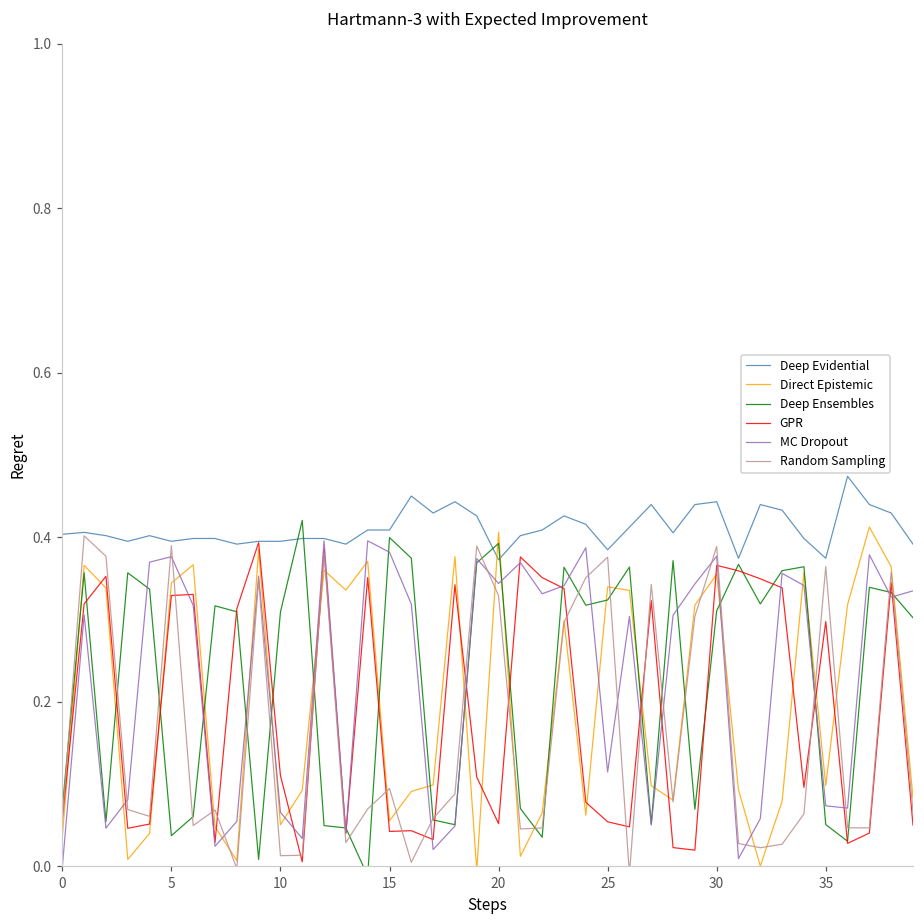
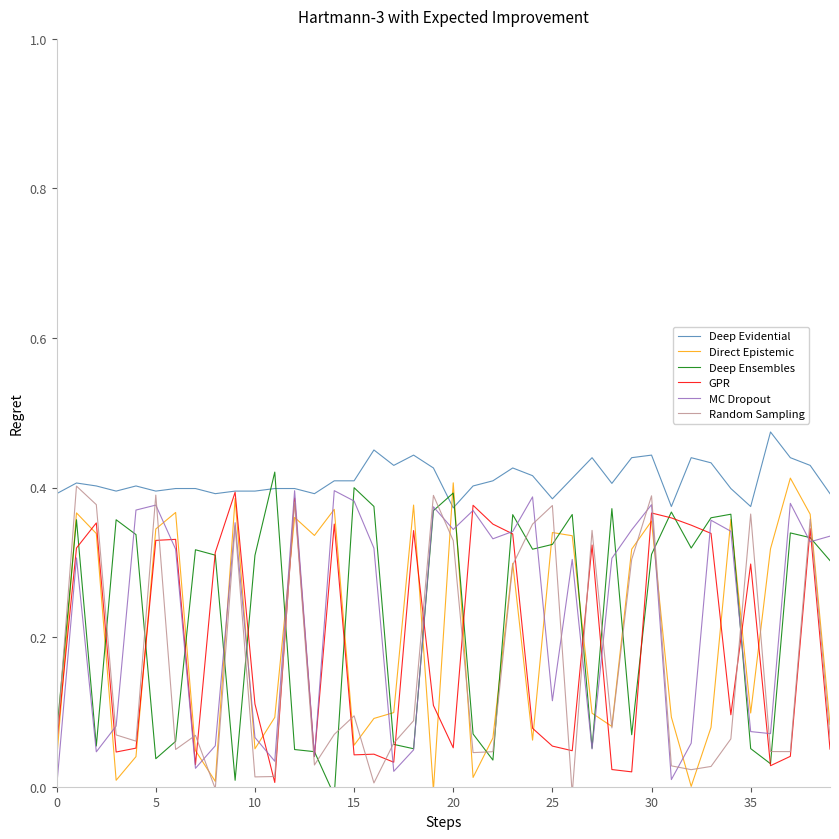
  {
    "Deep Evidential": {
-     "0": 0.40,
+     "0": 0.39,
      "5": 0.40,
      "10": 0.40,
      "15": 0.41,
      "20": 0.37,
      "25": 0.38,
      "30": 0.44,
      "35": 0.37
    },
    "Direct Epistemic": {
      "0": 0.04,
      "5": 0.34,
      "10": 0.05,
      "15": 0.06,
      "20": 0.41,
      "25": 0.34,
      "30": 0.36,
      "35": 0.10
    },
    "Deep Ensembles": {
      "0": 0.07,
      "5": 0.04,
      "10": 0.31,
      "15": 0.40,
      "20": 0.39,
      "25": 0.32,
      "30": 0.31,
      "35": 0.05
    },
    "GPR": {
      "5": 0.33,
      "10": 0.11,
      "15": 0.04,
      "20": 0.05,
      "25": 0.05,
      "30": 0.37,
      "35": 0.30
    },
    "MC Dropout": {
      "0": 0.00,
      "5": 0.38,
      "10": 0.07,
      "15": 0.38,
      "20": 0.34,
      "25": 0.11,
      "30": 0.38,
      "35": 0.07
    },
    "Random Sampling": {
      "5": 0.39,
      "10": 0.01,
      "15": 0.09,
      "20": 0.33,
      "25": 0.38,
      "30": 0.39,
      "35": 0.36
    }
  }
